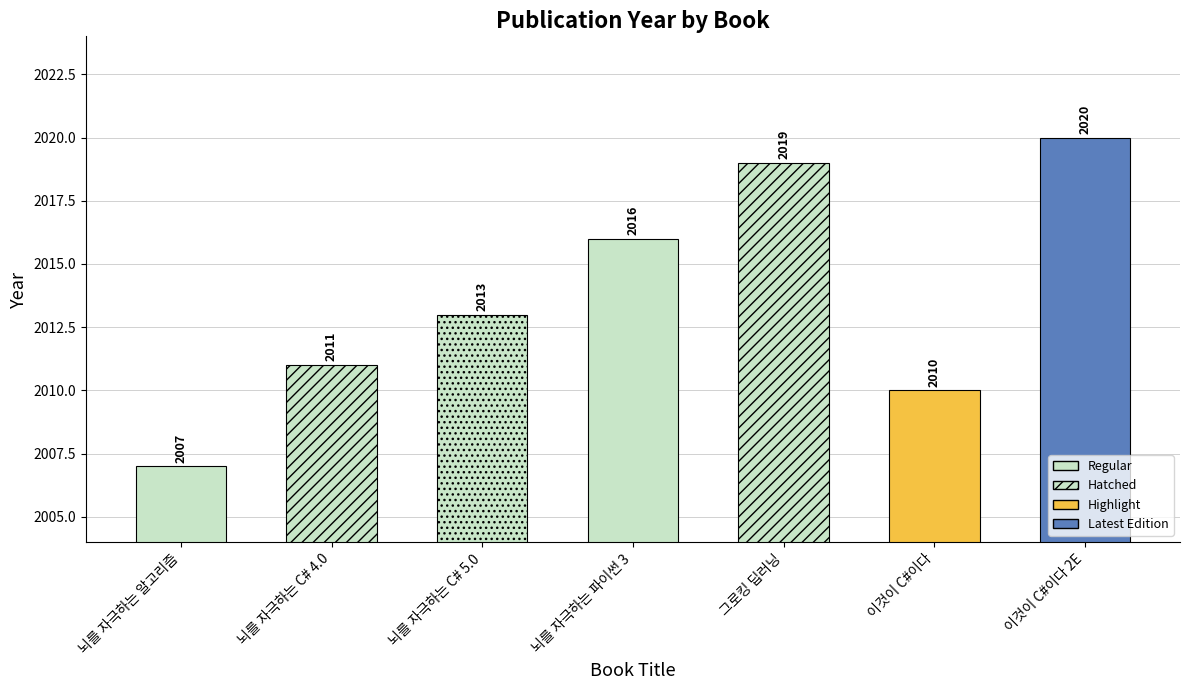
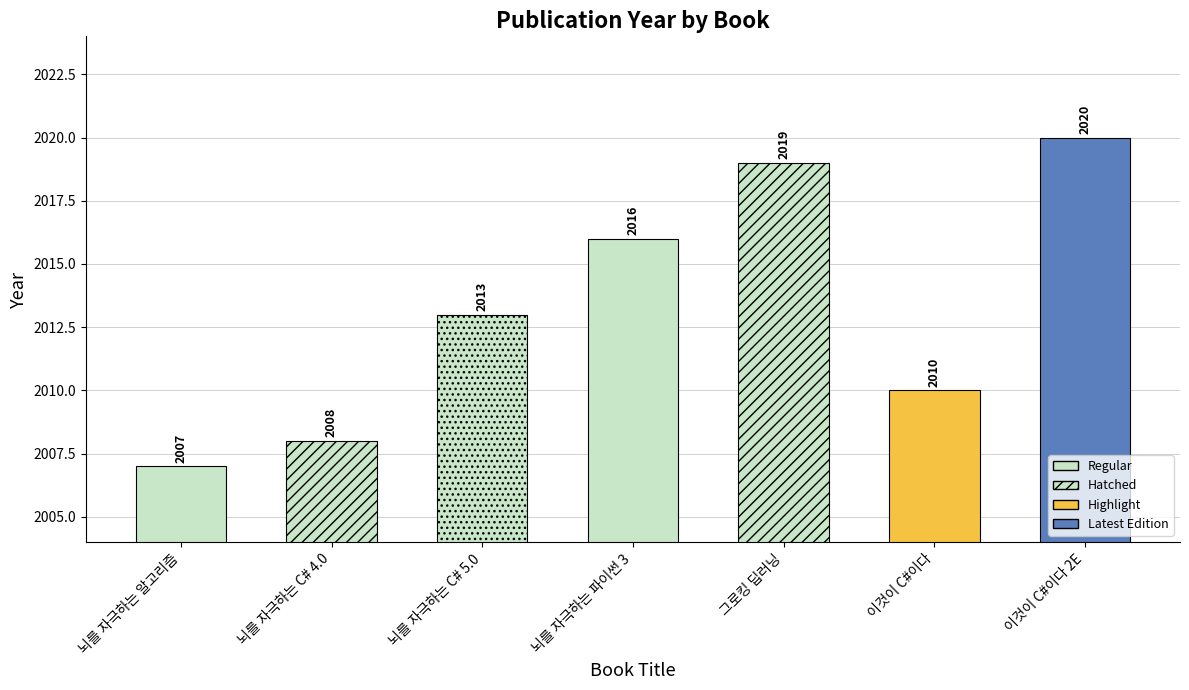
  {
    "뇌를 자극하는 알고리즘": 2007,
-   "뇌를 자극하는 C# 4.0": 2011,
+   "뇌를 자극하는 C# 4.0": 2008,
    "뇌를 자극하는 C# 5.0": 2013,
    "뇌를 자극하는 파이썬 3": 2016,
    "그로킹 딥러닝": 2019,
    "이것이 C#이다": 2010,
    "이것이 C#이다 2E": 2020
  }
